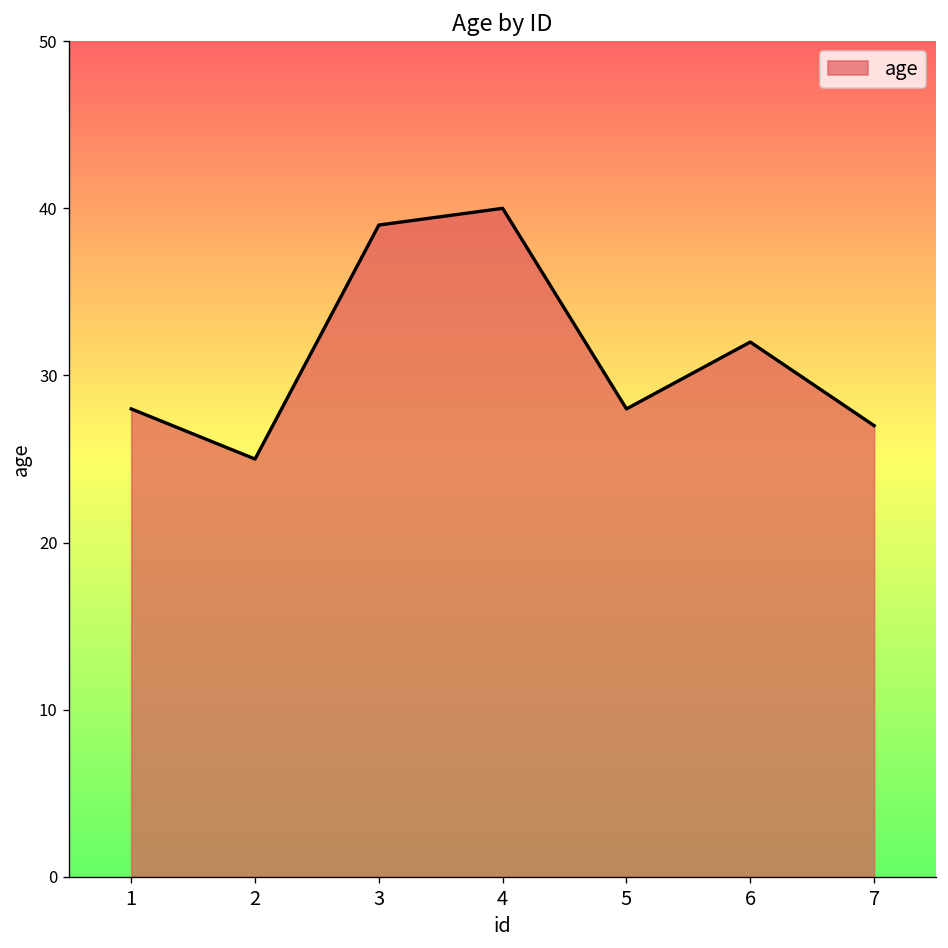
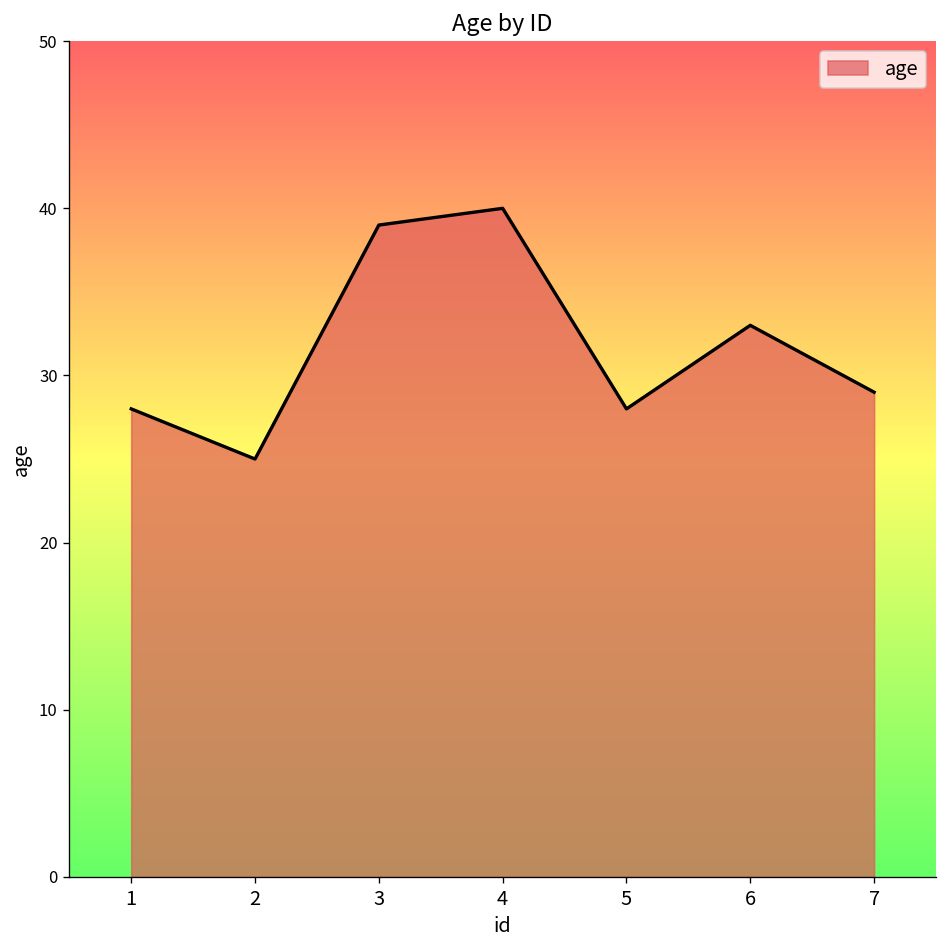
  {
    "1": 28,
    "2": 25,
    "3": 39,
    "4": 40,
    "5": 28,
-   "6": 32,
-   "7": 27
+   "6": 33,
+   "7": 29
  }
